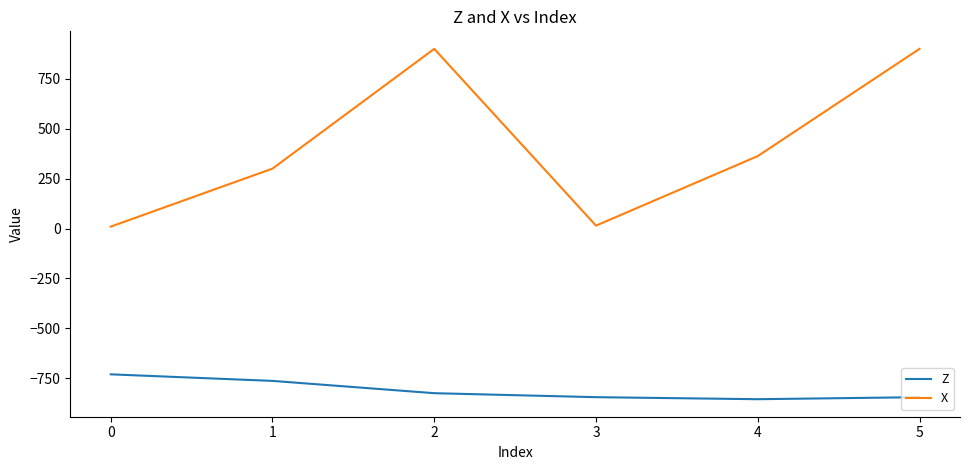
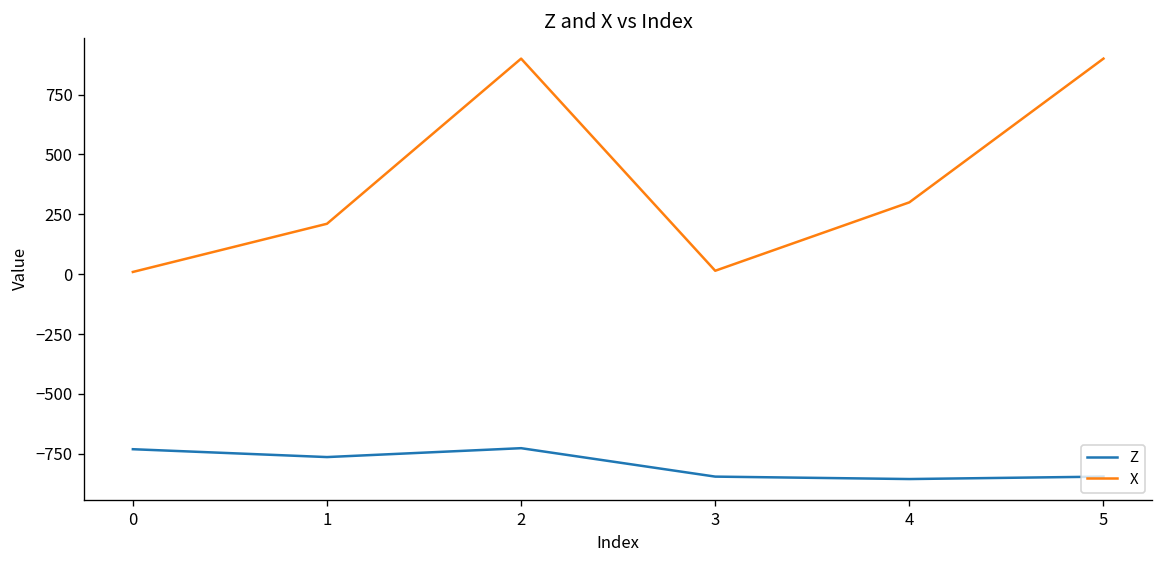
  {
    "Z": {
      "0": -730,
      "1": -760,
-     "2": -830,
+     "2": -730,
      "3": -840,
      "4": -860
    },
    "X": {
      "0": 10,
-     "1": 300,
+     "1": 210,
      "2": 900,
      "3": 10,
-     "4": 360,
+     "4": 300,
      "5": 900
    }
  }
